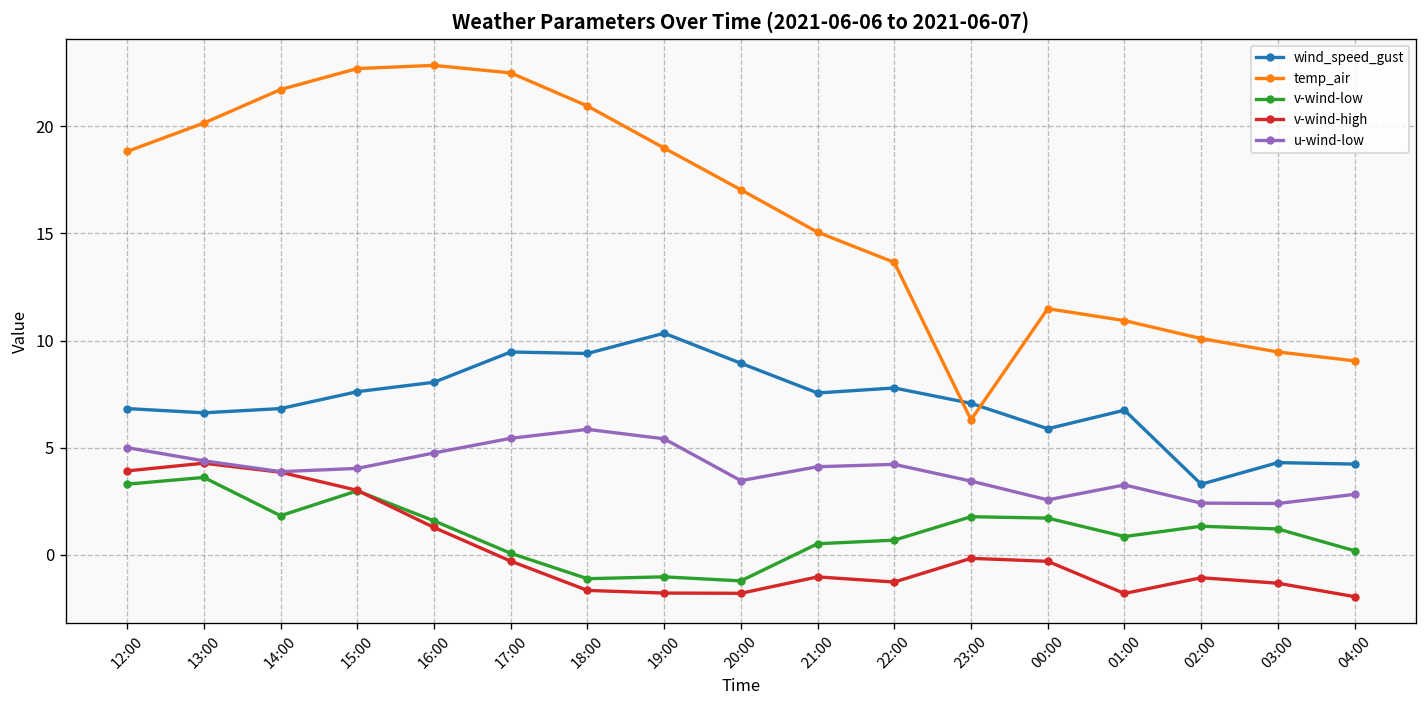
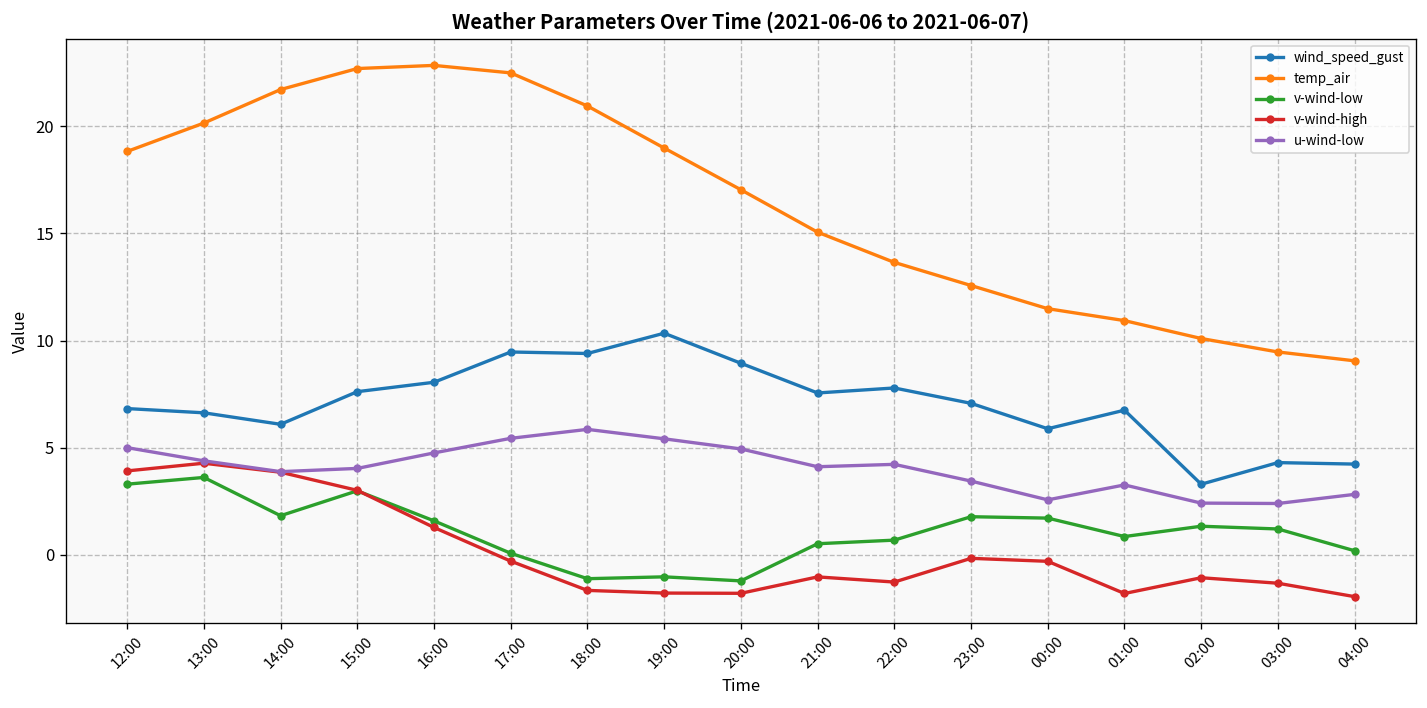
  {
    "wind_speed_gust": {
      "12:00": 6.8,
      "13:00": 6.6,
-     "14:00": 6.8,
+     "14:00": 6.1,
      "15:00": 7.6,
      "16:00": 8.1,
      "17:00": 9.5,
      "18:00": 9.4,
      "19:00": 10.3,
      "20:00": 8.9,
      "21:00": 7.6,
      "22:00": 7.8,
      "23:00": 7.1,
      "00:00": 5.9,
      "01:00": 6.7,
      "02:00": 3.3,
      "03:00": 4.3,
      "04:00": 4.2
    },
    "temp_air": {
      "12:00": 18.8,
      "13:00": 20.1,
      "14:00": 21.7,
      "15:00": 22.7,
      "16:00": 22.8,
      "17:00": 22.5,
      "18:00": 20.9,
      "19:00": 19.0,
      "20:00": 17.0,
      "21:00": 15.1,
      "22:00": 13.6,
-     "23:00": 6.3,
+     "23:00": 12.6,
      "00:00": 11.5,
      "01:00": 10.9,
      "02:00": 10.1,
      "03:00": 9.5,
      "04:00": 9.1
    },
    "v-wind-low": {
      "12:00": 3.3,
      "13:00": 3.6,
      "14:00": 1.8,
      "16:00": 1.6,
      "17:00": 0.1,
      "18:00": -1.1,
      "19:00": -1.0,
      "20:00": -1.2,
      "21:00": 0.5,
      "22:00": 0.7,
      "23:00": 1.8,
      "00:00": 1.7,
      "01:00": 0.9,
      "02:00": 1.3,
      "03:00": 1.2,
      "04:00": 0.2
    },
    "v-wind-high": {
      "12:00": 3.9,
      "16:00": 1.3,
      "17:00": -0.3,
      "18:00": -1.7,
      "19:00": -1.8,
      "20:00": -1.8,
      "21:00": -1.0,
      "22:00": -1.3,
      "23:00": -0.2,
      "00:00": -0.3,
      "01:00": -1.8,
      "02:00": -1.1,
      "03:00": -1.3,
      "04:00": -2.0
    },
    "u-wind-low": {
      "12:00": 5.0,
      "15:00": 4.0,
      "16:00": 4.8,
      "17:00": 5.4,
      "18:00": 5.9,
      "19:00": 5.4,
-     "20:00": 3.5,
+     "20:00": 4.9,
      "21:00": 4.1,
      "22:00": 4.2,
      "23:00": 3.4,
      "00:00": 2.6,
      "01:00": 3.3,
      "02:00": 2.4,
      "03:00": 2.4,
      "04:00": 2.8
    }
  }
